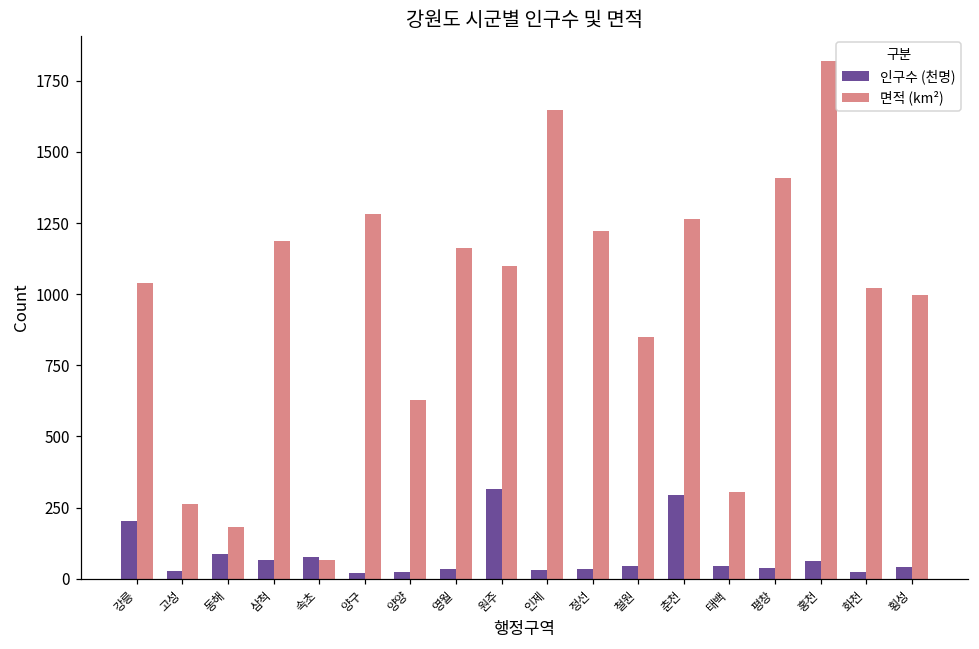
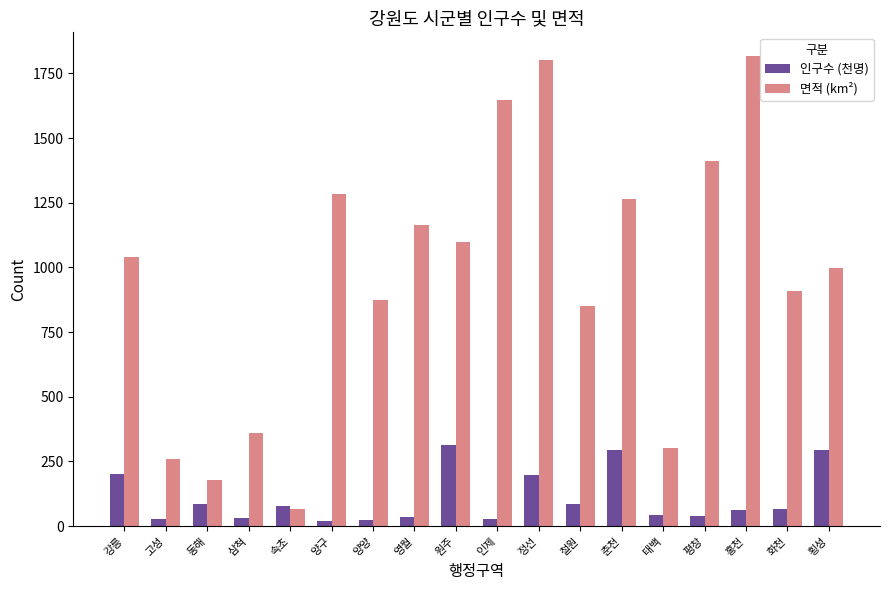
  {
    "인구수 (천명)": {
      "강릉": 200,
      "고성": 30,
      "동해": 90,
-     "삼척": 60,
+     "삼척": 30,
      "속초": 80,
      "양구": 20,
      "양양": 20,
      "영월": 30,
      "원주": 310,
      "인제": 30,
-     "정선": 30,
-     "철원": 40,
+     "정선": 200,
+     "철원": 90,
      "춘천": 300,
      "태백": 40,
      "평창": 40,
      "홍천": 60,
-     "화천": 20,
-     "횡성": 40
+     "화천": 70,
+     "횡성": 290
    },
    "면적 (km²)": {
      "강릉": 1040,
      "고성": 260,
      "동해": 180,
-     "삼척": 1190,
+     "삼척": 360,
      "속초": 60,
      "양구": 1280,
-     "양양": 630,
+     "양양": 880,
      "영월": 1160,
      "원주": 1100,
      "인제": 1650,
-     "정선": 1220,
+     "정선": 1800,
      "철원": 850,
      "춘천": 1260,
      "태백": 300,
      "평창": 1410,
      "홍천": 1820,
-     "화천": 1020,
+     "화천": 910,
      "횡성": 1000
    }
  }
